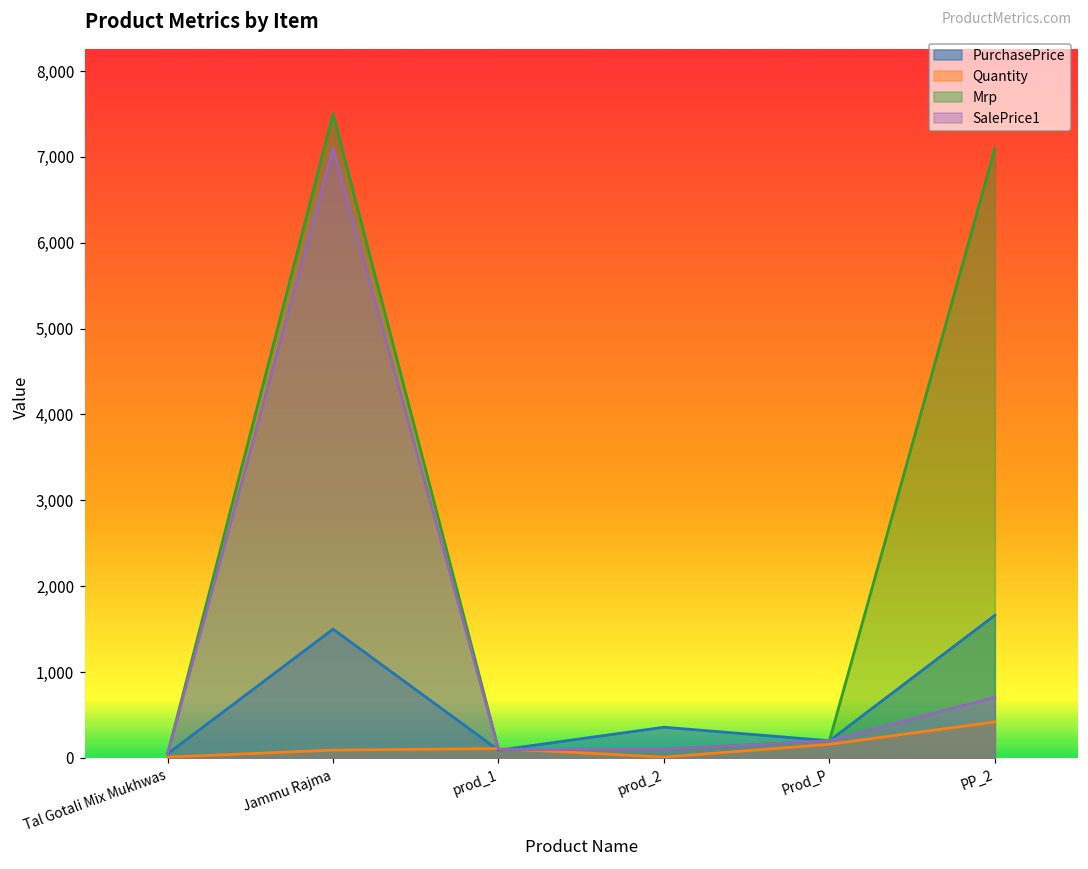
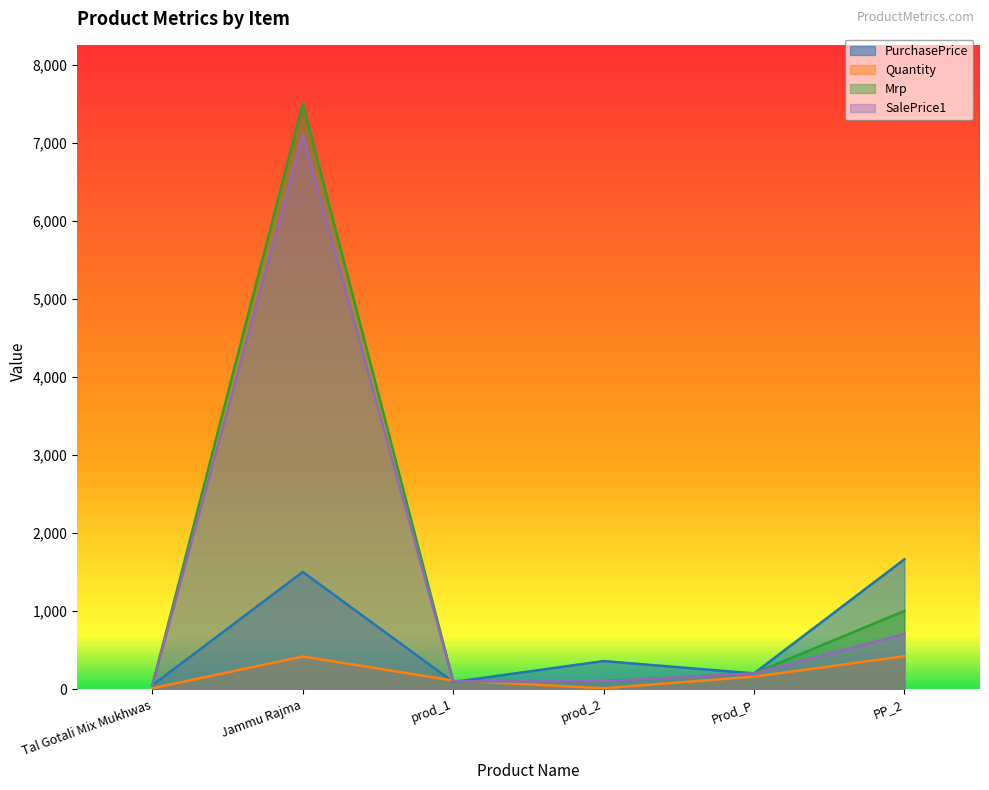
  {
    "PurchasePrice": {
      "Jammu Rajma": "1,500",
      "prod_2": "400",
      "PP_2": "1,700"
    },
    "Quantity": {
      "Tal Gotali Mix Mukhwas": "0",
-     "Jammu Rajma": "100",
+     "Jammu Rajma": "400",
      "prod_2": "0",
      "Prod_P": "200",
      "PP_2": "400"
    },
    "Mrp": {
      "Jammu Rajma": "7,500",
-     "PP_2": "7,100"
+     "PP_2": "1,000"
    },
    "SalePrice1": {
      "Jammu Rajma": "7,100",
      "PP_2": "700"
    }
  }
